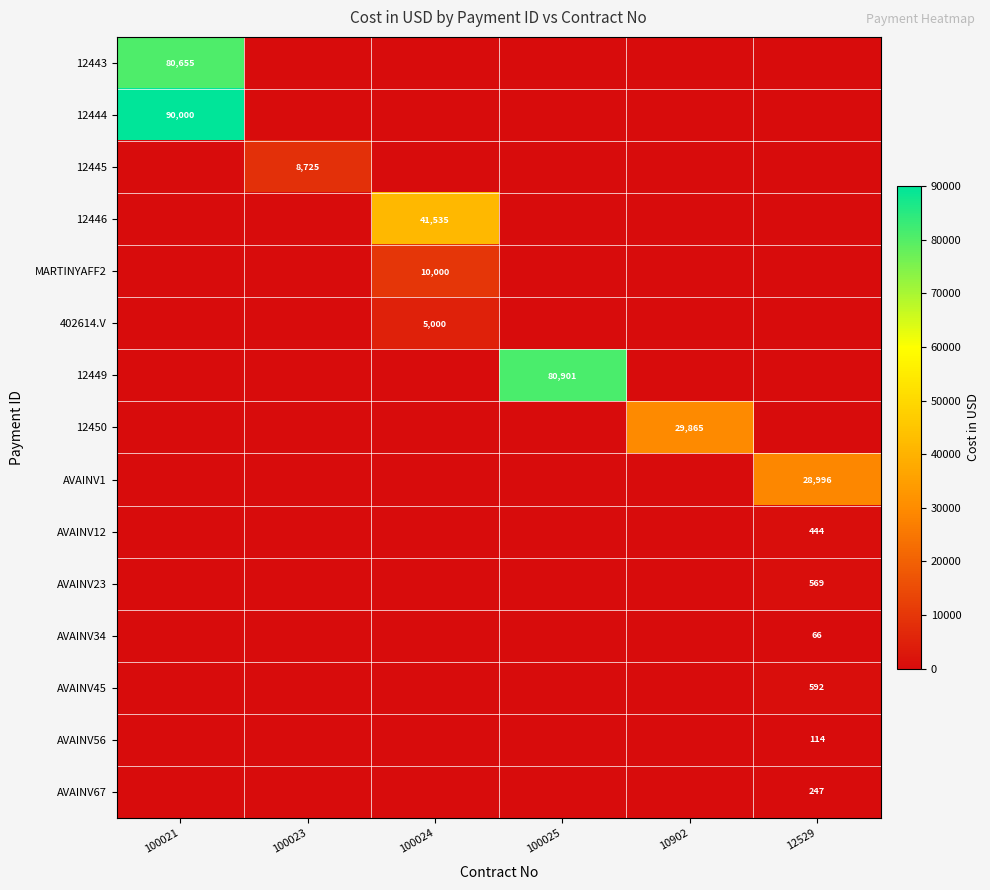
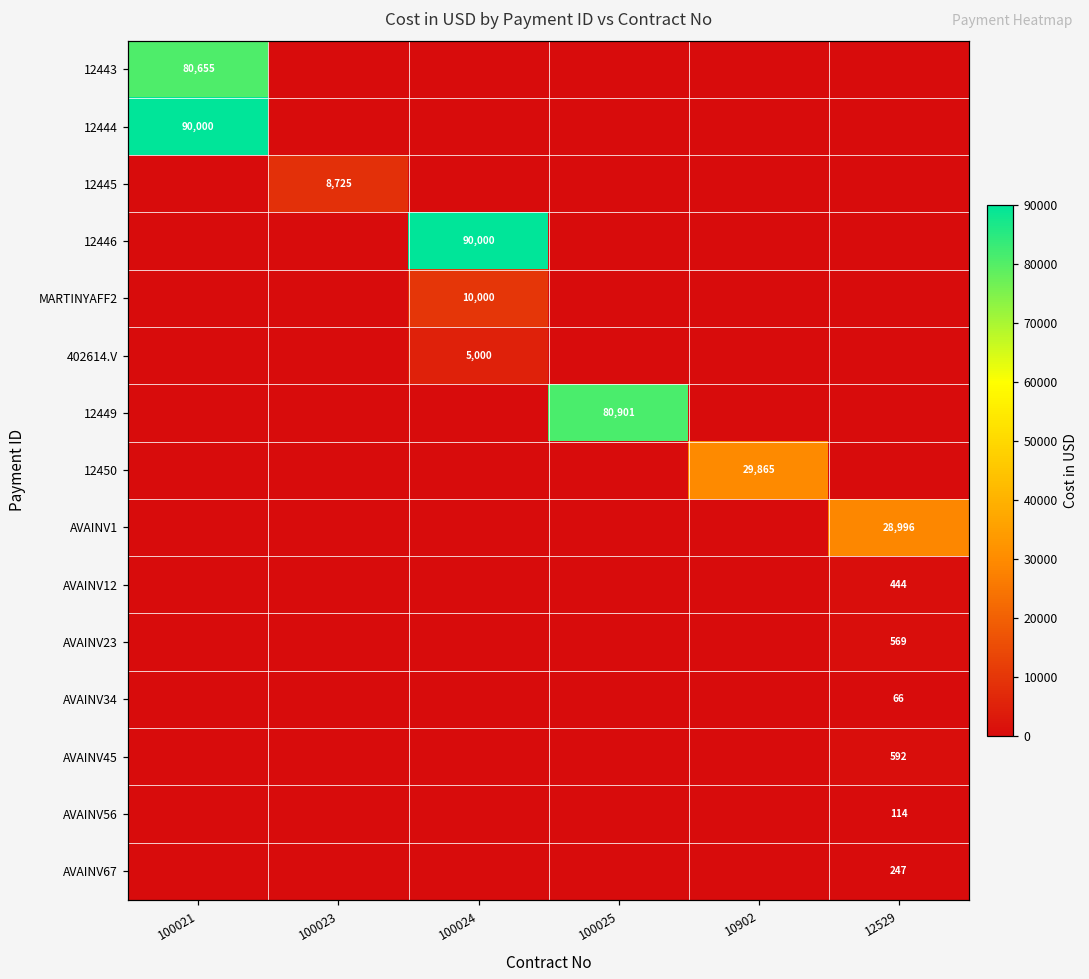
  {
    "12443": {
      "100021": "80,655"
    },
    "12444": {
      "100021": "90,000"
    },
    "12445": {
      "100023": "8,725"
    },
    "12446": {
-     "100024": "41,535"
+     "100024": "90,000"
    },
    "MARTINYAFF2": {
      "100024": "10,000"
    },
    "402614.V": {
      "100024": "5,000"
    },
    "12449": {
      "100025": "80,901"
    },
    "12450": {
      "10902": "29,865"
    },
    "AVAINV1": {
      "12529": "28,996"
    },
    "AVAINV12": {
      "12529": "444"
    },
    "AVAINV23": {
      "12529": "569"
    },
    "AVAINV34": {
      "12529": "66"
    },
    "AVAINV45": {
      "12529": "592"
    },
    "AVAINV56": {
      "12529": "114"
    },
    "AVAINV67": {
      "12529": "247"
    }
  }
